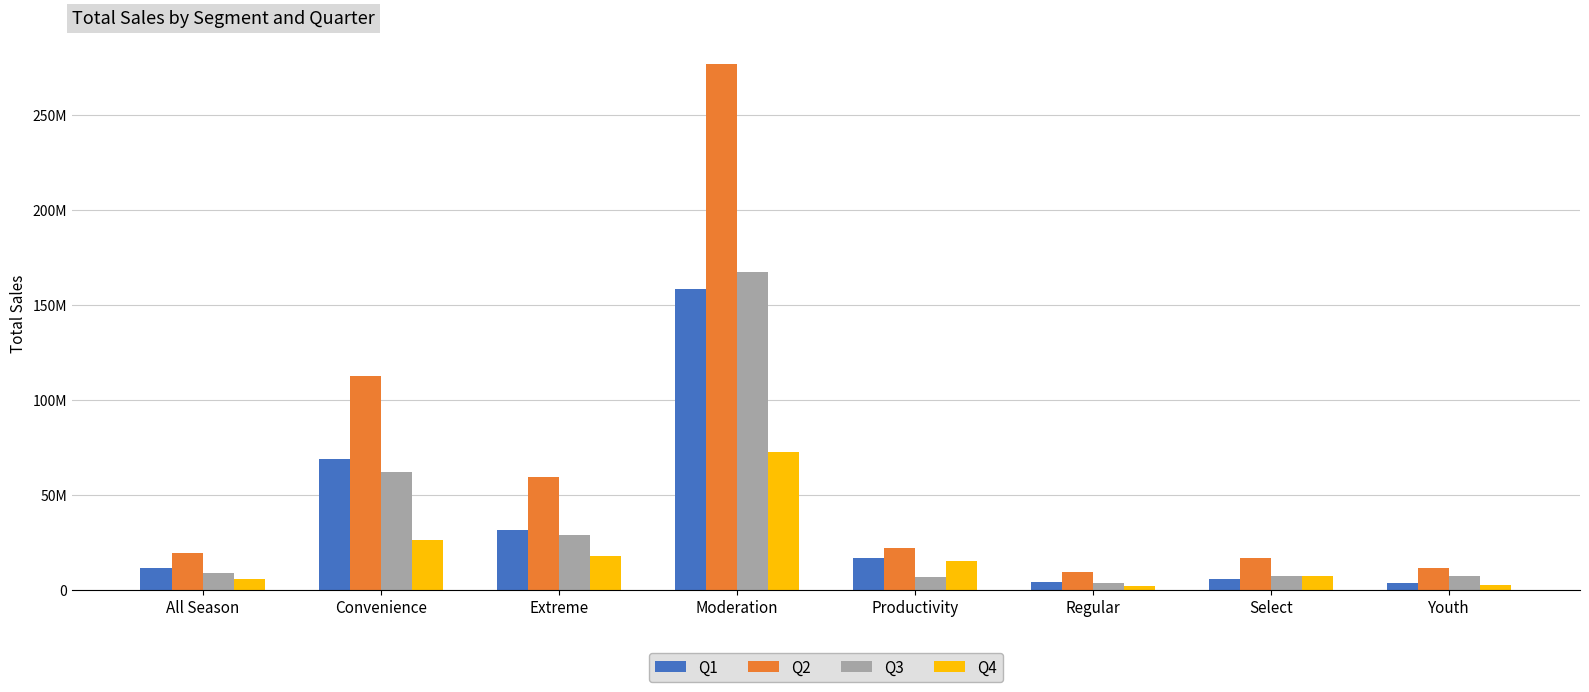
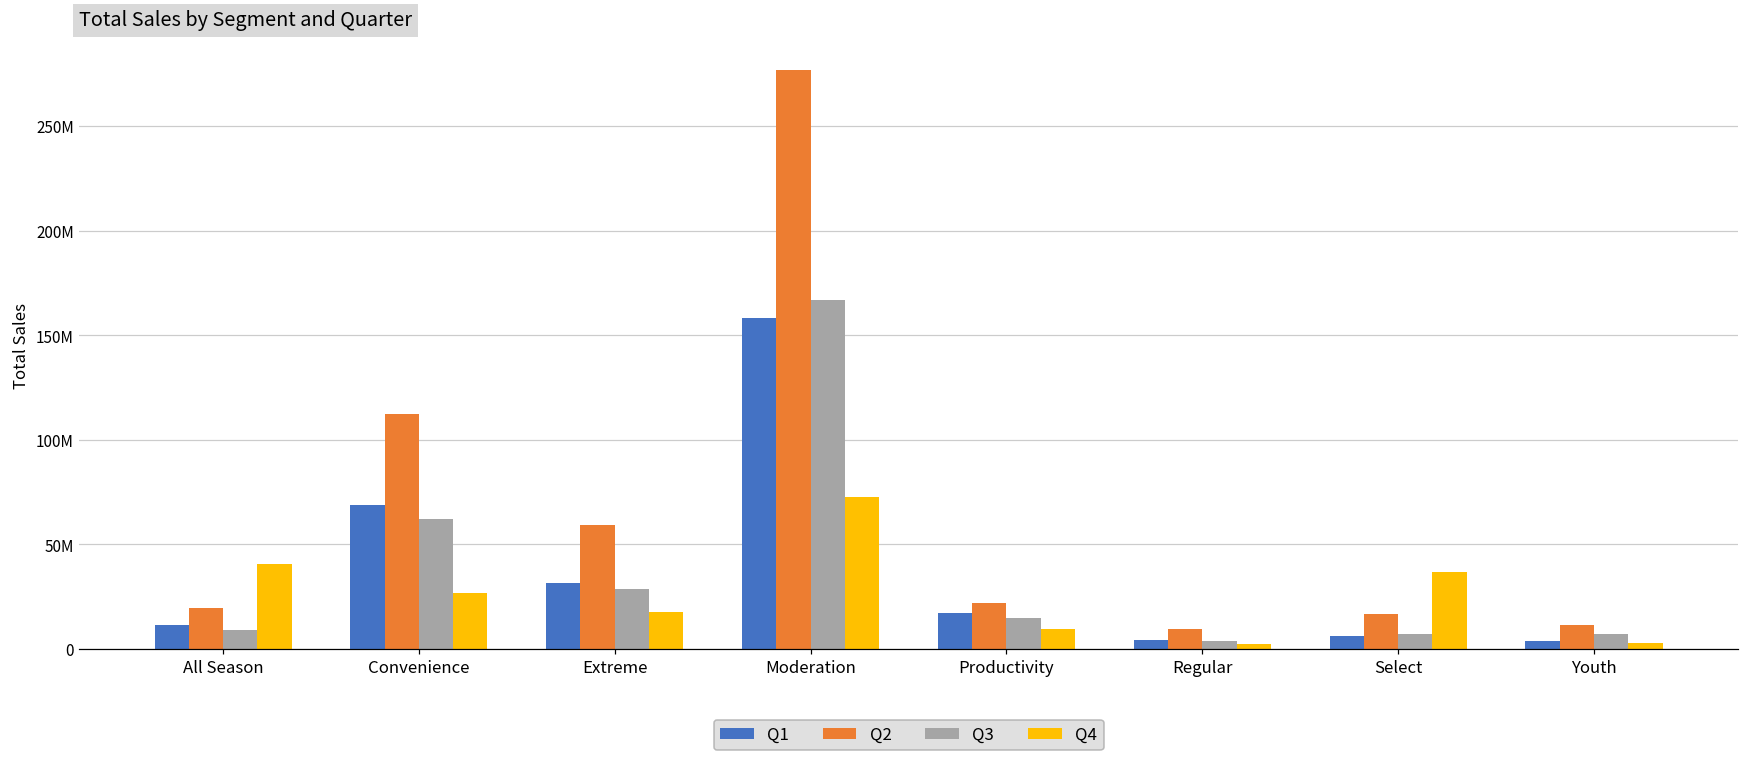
  {
    "Q1": {
      "All Season": 12000000,
      "Convenience": 69000000,
      "Extreme": 32000000,
      "Moderation": 158000000,
      "Productivity": 17000000,
      "Regular": 4000000,
      "Select": 6000000,
      "Youth": 4000000
    },
    "Q2": {
      "All Season": 20000000,
      "Convenience": 112000000,
      "Extreme": 59000000,
      "Moderation": 277000000,
      "Productivity": 22000000,
      "Regular": 9000000,
      "Select": 17000000,
      "Youth": 11000000
    },
    "Q3": {
      "All Season": 9000000,
      "Convenience": 62000000,
      "Extreme": 29000000,
      "Moderation": 167000000,
-     "Productivity": 7000000,
+     "Productivity": 15000000,
      "Regular": 4000000,
      "Select": 7000000,
      "Youth": 7000000
    },
    "Q4": {
-     "All Season": 6000000,
+     "All Season": 41000000,
      "Convenience": 27000000,
      "Extreme": 18000000,
      "Moderation": 73000000,
-     "Productivity": 15000000,
+     "Productivity": 9000000,
      "Regular": 2000000,
-     "Select": 7000000,
+     "Select": 37000000,
      "Youth": 3000000
    }
  }
